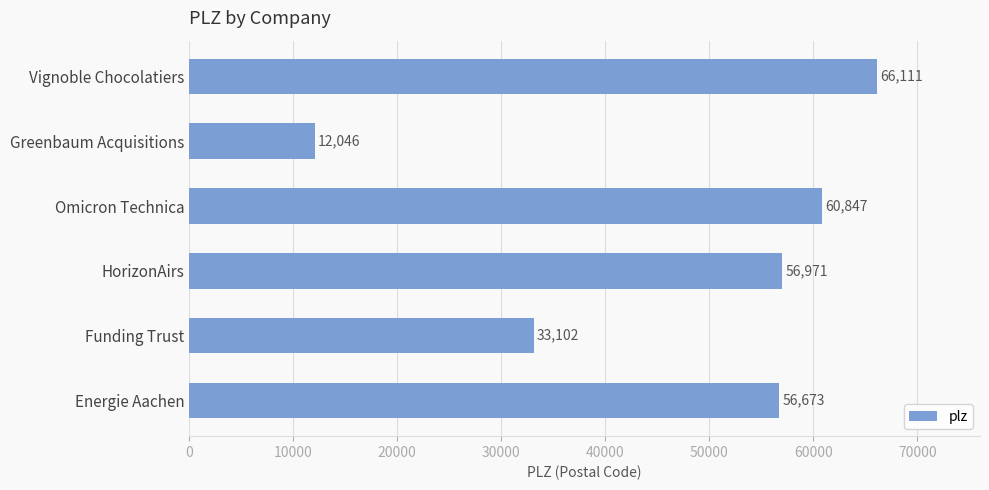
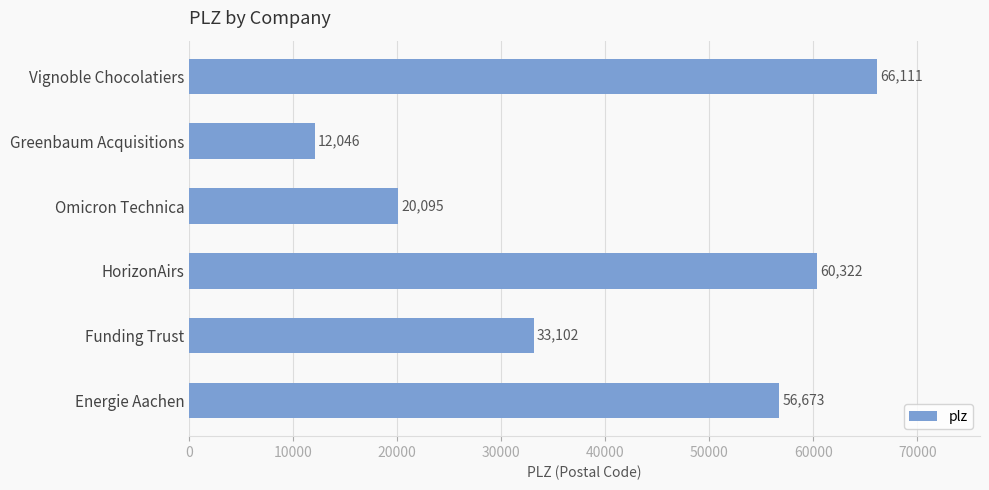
  {
    "Vignoble Chocolatiers": "66,111",
    "Greenbaum Acquisitions": "12,046",
-   "Omicron Technica": "60,847",
-   "HorizonAirs": "56,971",
+   "Omicron Technica": "20,095",
+   "HorizonAirs": "60,322",
    "Funding Trust": "33,102",
    "Energie Aachen": "56,673"
  }
